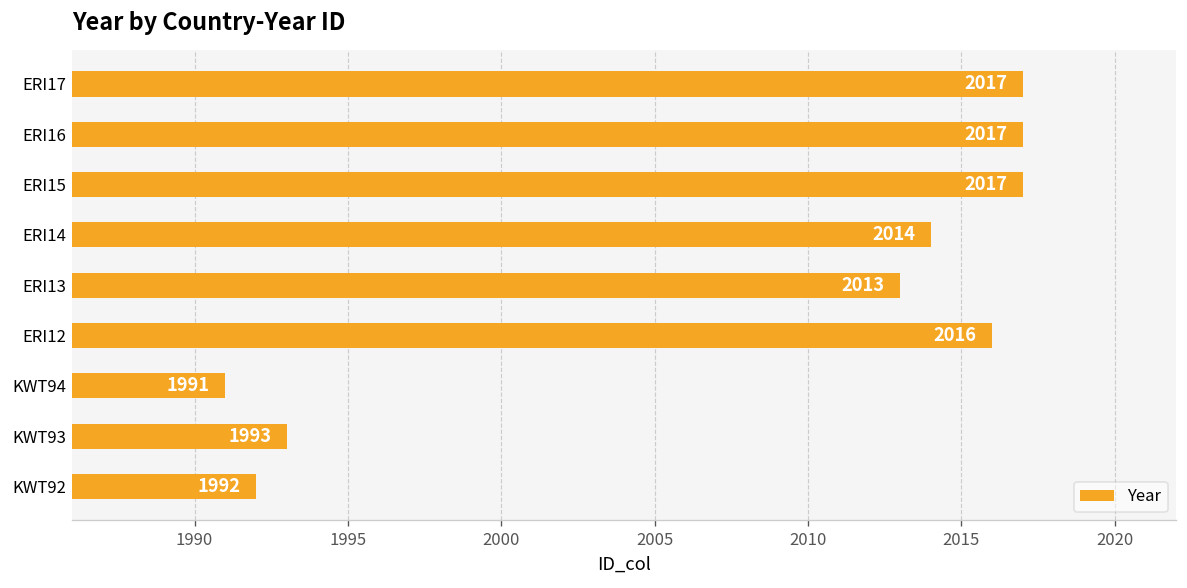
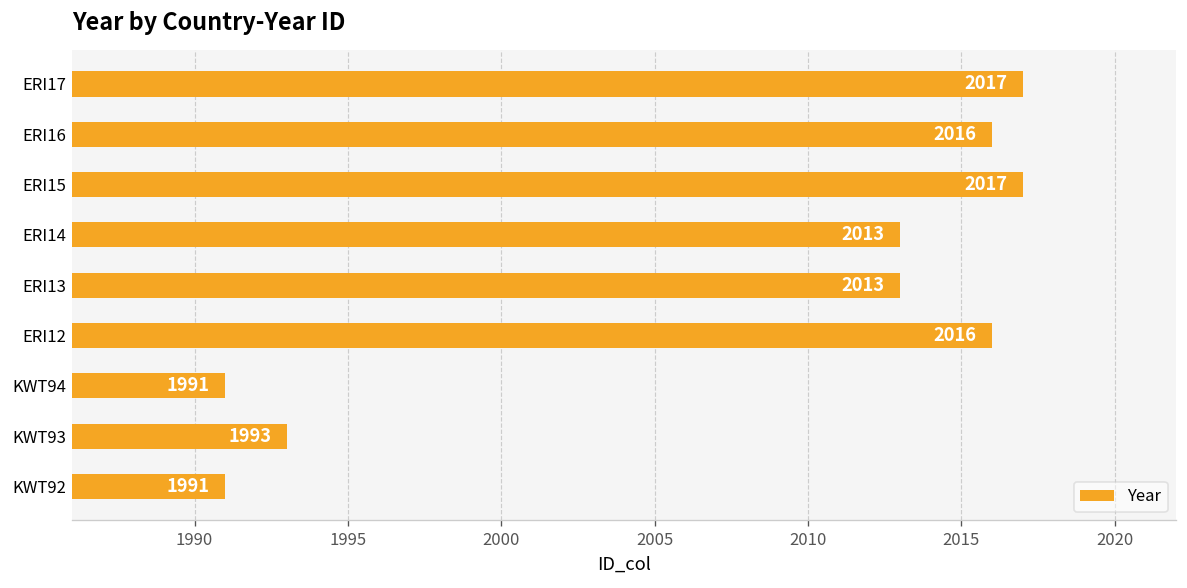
  {
    "ERI17": 2017,
-   "ERI16": 2017,
+   "ERI16": 2016,
    "ERI15": 2017,
-   "ERI14": 2014,
+   "ERI14": 2013,
    "ERI13": 2013,
    "ERI12": 2016,
    "KWT94": 1991,
    "KWT93": 1993,
-   "KWT92": 1992
+   "KWT92": 1991
  }
